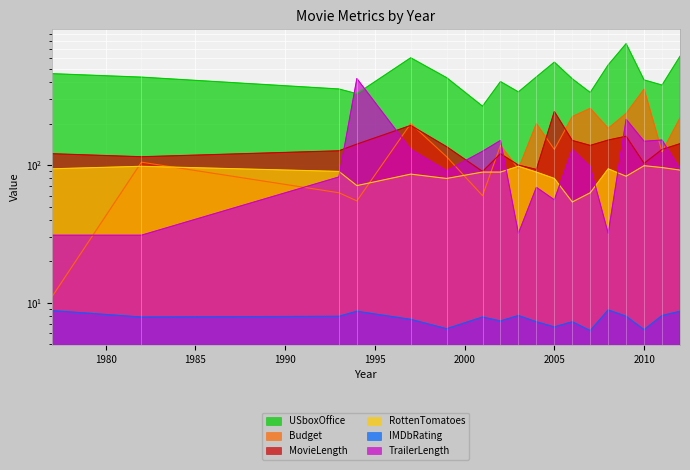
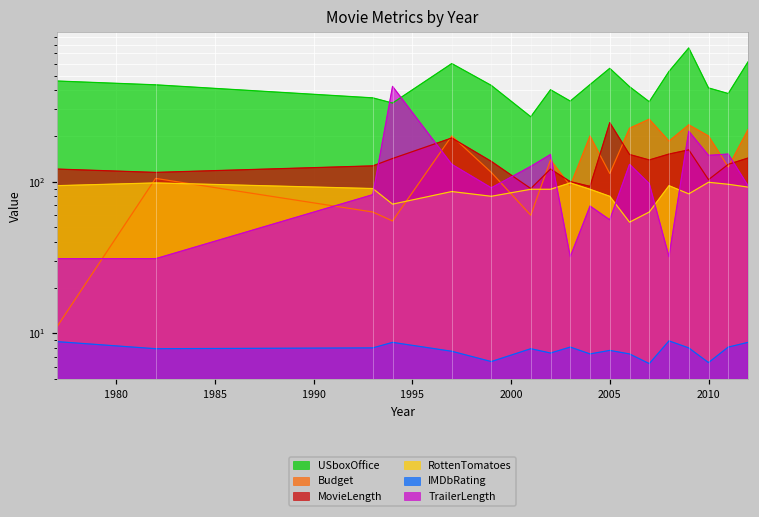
  {
    "USboxOffice": {
      "2005": 560,
      "2010": 420
    },
    "Budget": {
-     "2005": 130,
-     "2010": 360
+     "2005": 110,
+     "2010": 200
    },
    "MovieLength": {
      "2005": 250
    },
    "RottenTomatoes": {
      "2005": 80
    },
    "IMDbRating": {
-     "2005": 7,
+     "2005": 8,
      "2010": 6
    },
    "TrailerLength": {
      "2005": 56,
      "2010": 150
    }
  }
